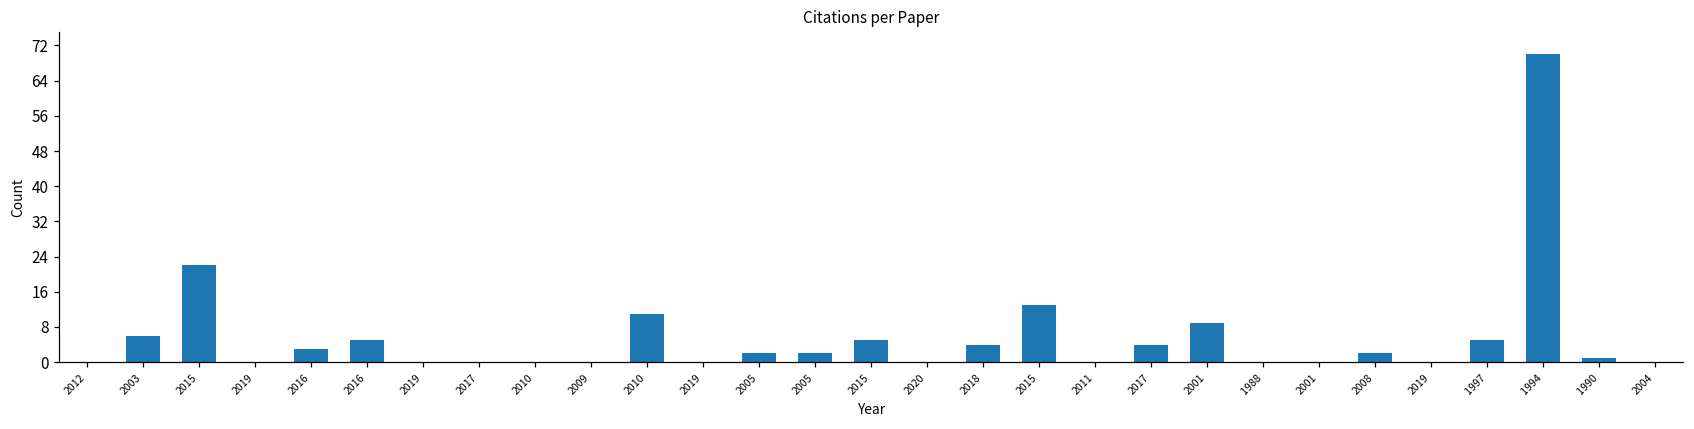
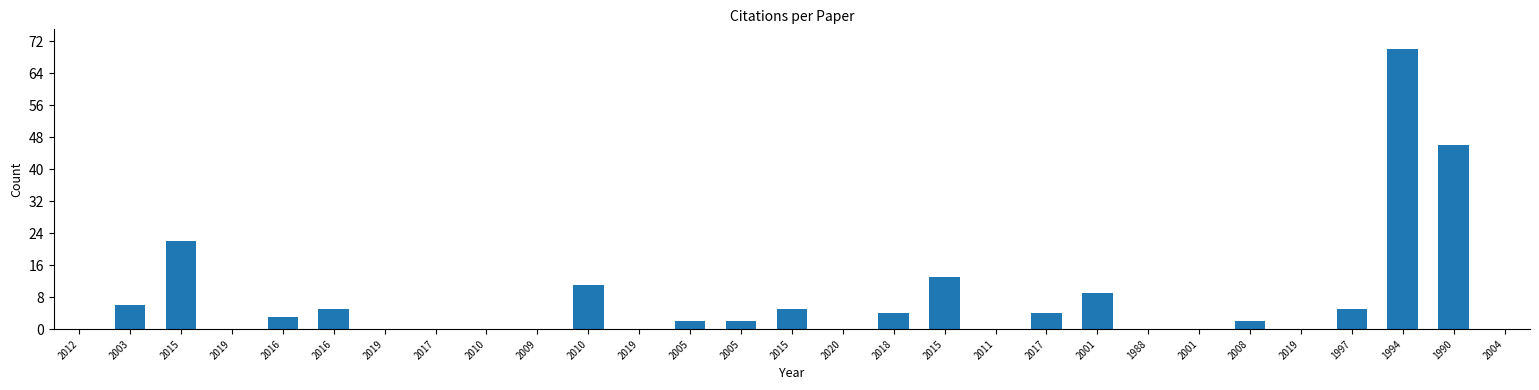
  {
    "2012": 0,
    "2003": 6,
    "2009": 0,
    "2020": 0,
    "2018": 4,
    "2011": 0,
    "1988": 0,
    "2008": 2,
    "1997": 5,
    "1994": 70,
-   "1990": 1,
+   "1990": 46,
    "2004": 0
  }
